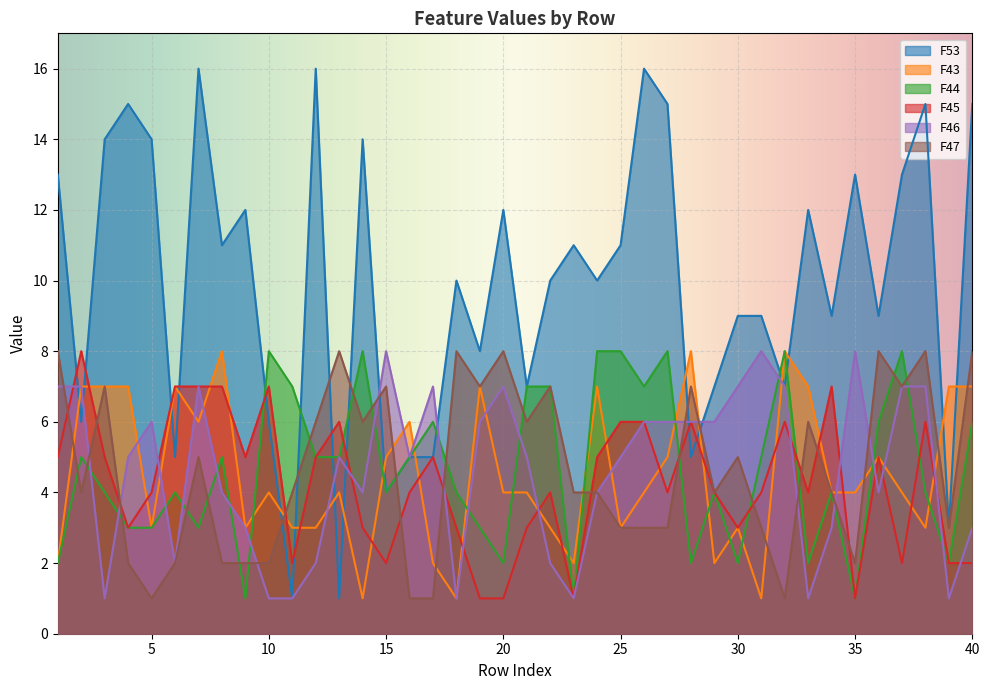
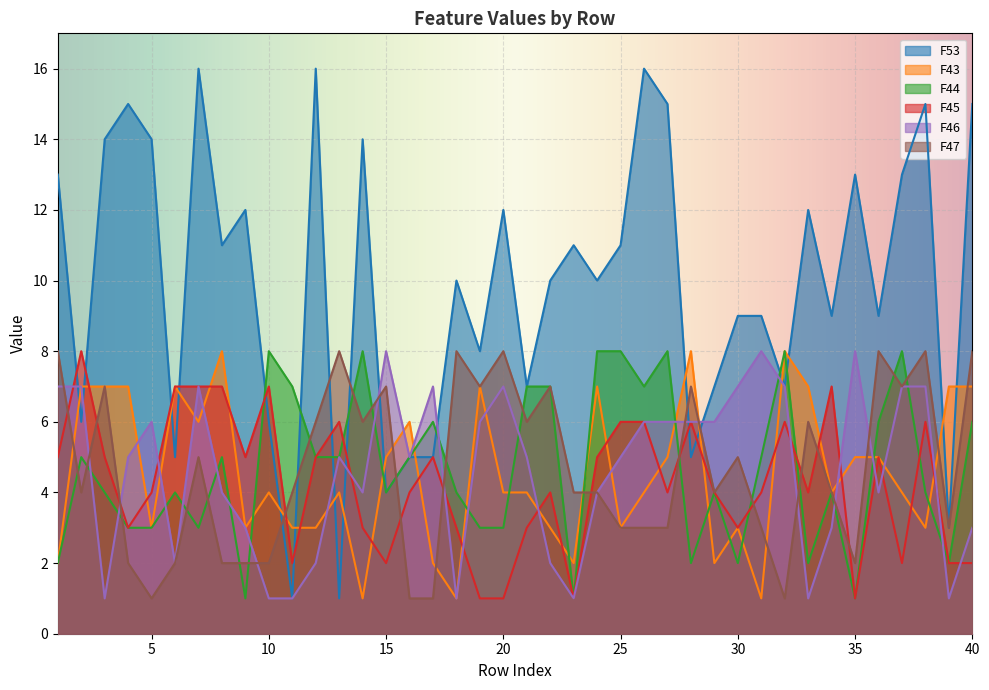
  {
    "F53": {
      "5": 14,
      "10": 6,
      "20": 12,
      "25": 11,
      "30": 9,
      "35": 13,
      "40": 15
    },
    "F43": {
      "10": 4,
      "15": 5,
      "20": 4,
-     "35": 4,
+     "35": 5,
      "40": 7
    },
    "F44": {
      "10": 8,
-     "20": 2,
+     "20": 3,
      "25": 8,
      "30": 2,
      "40": 6
    },
    "F45": {
      "5": 4,
      "10": 7,
      "15": 2,
      "20": 1,
      "25": 6,
      "40": 2
    },
    "F46": {
      "5": 6,
      "10": 1,
      "15": 8,
      "20": 7,
      "25": 5,
      "30": 7,
      "35": 8,
      "40": 3
    },
    "F47": {
      "5": 1,
      "10": 2,
      "15": 7,
      "20": 8,
      "30": 5,
      "35": 2,
      "40": 8
    }
  }
